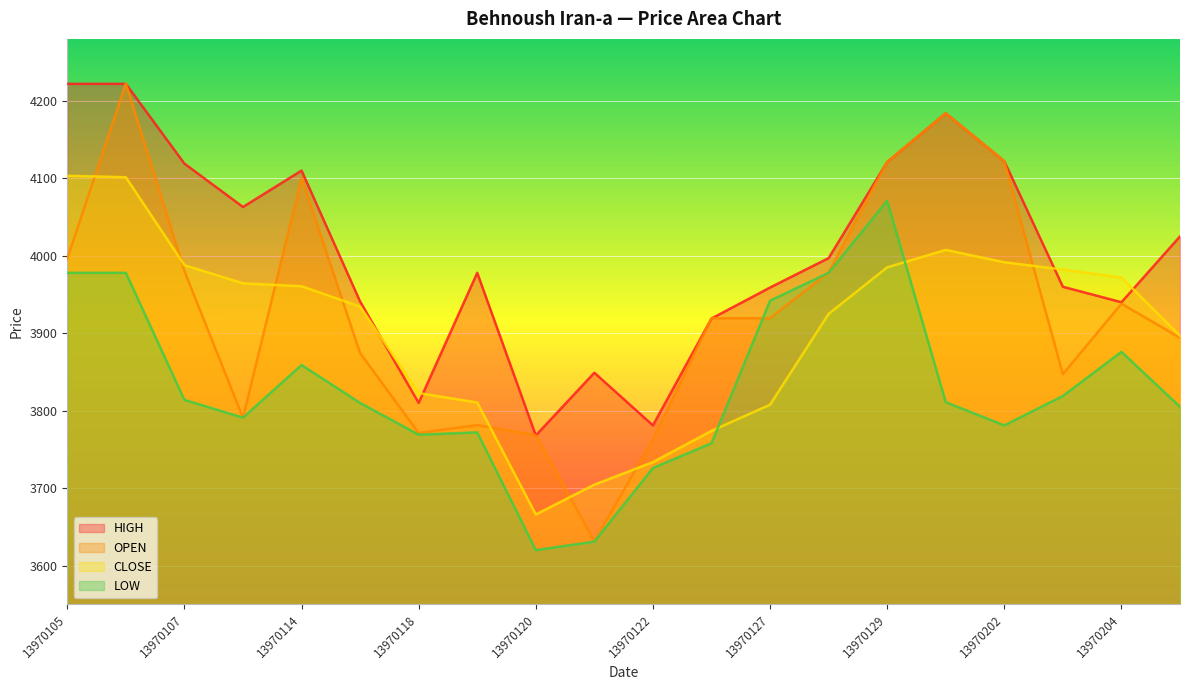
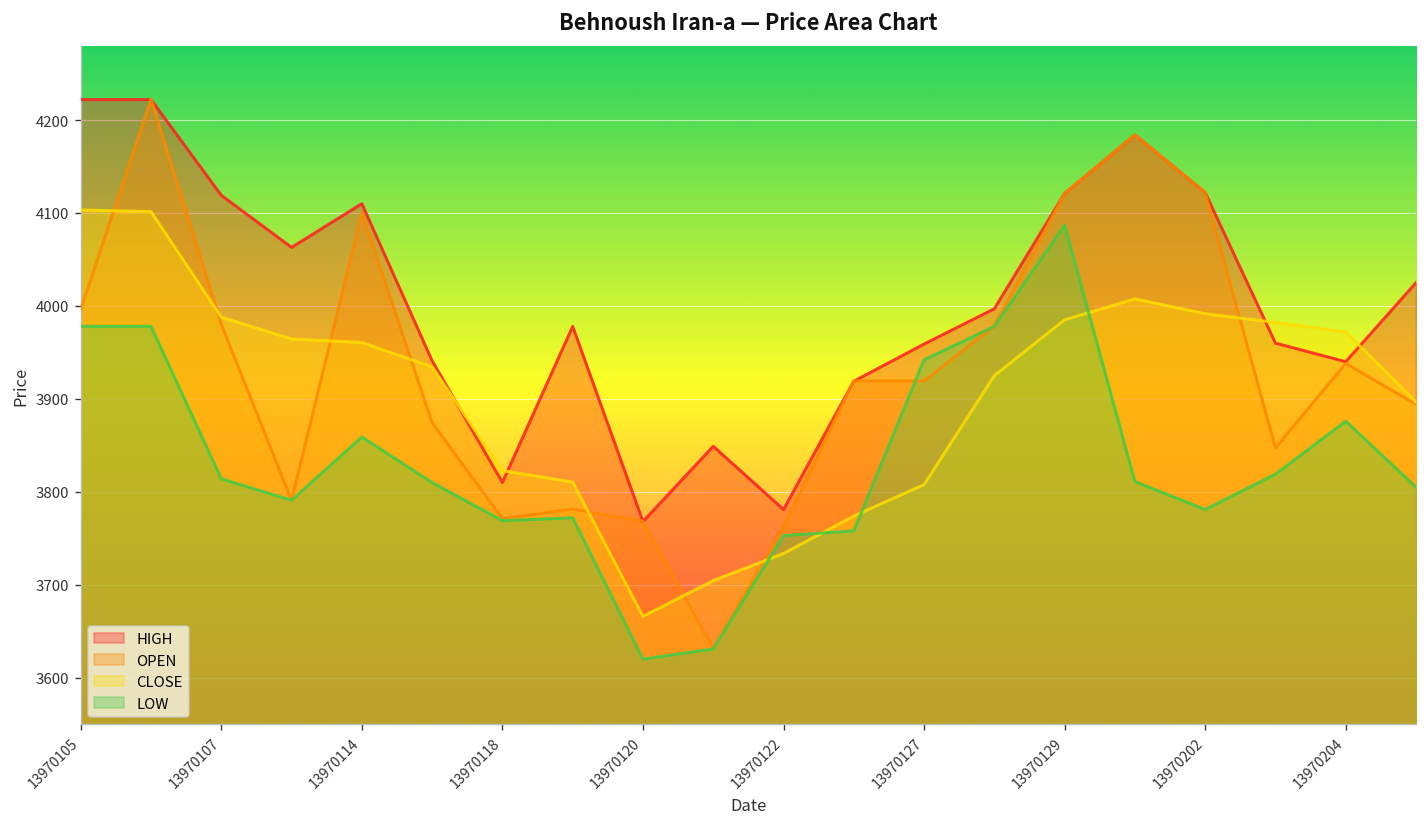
  {
    "LOW": {
      "13970105": 3980,
      "13970107": 3810,
      "13970114": 3860,
      "13970120": 3620,
-     "13970122": 3730,
+     "13970122": 3750,
      "13970127": 3940,
-     "13970129": 4070,
+     "13970129": 4090,
      "13970202": 3780,
      "13970204": 3880
    }
  }
